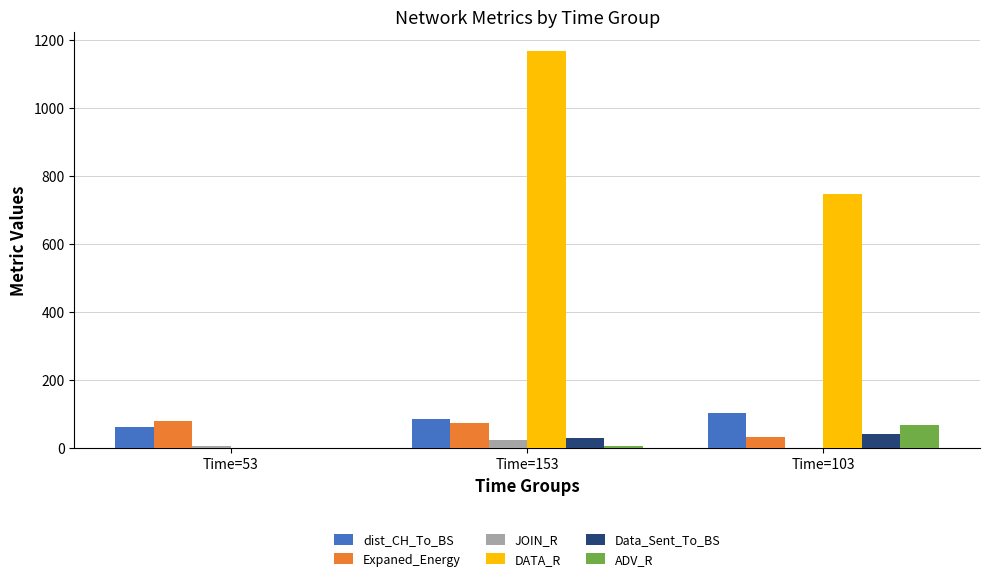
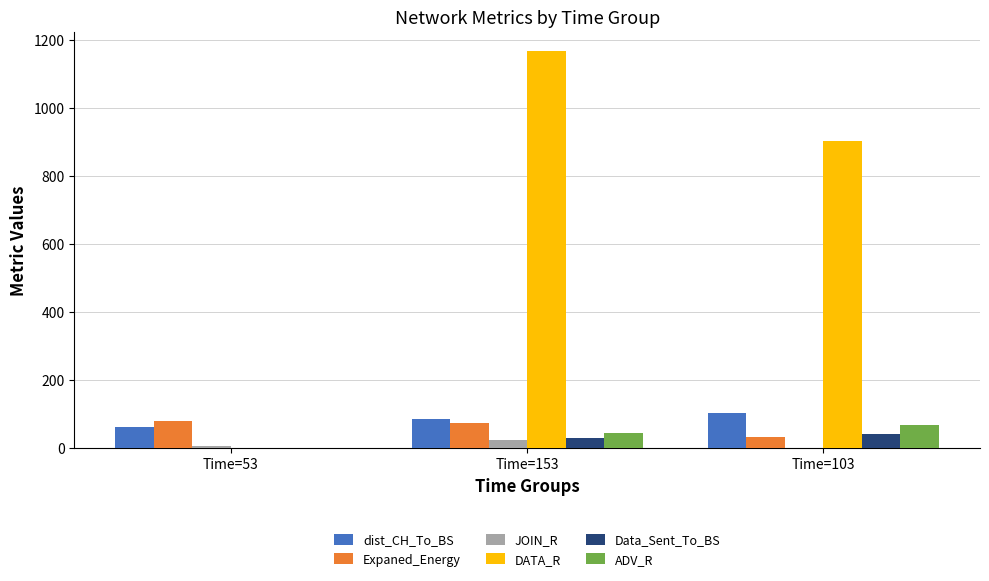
  {
    "dist_CH_To_BS": {
      "Time=53": 60,
      "Time=153": 90,
      "Time=103": 100
    },
    "Expaned_Energy": {
      "Time=53": 80,
      "Time=153": 70,
      "Time=103": 30
    },
    "JOIN_R": {
      "Time=153": 20,
      "Time=103": 0
    },
    "DATA_R": {
      "Time=53": 0,
      "Time=153": 1170,
-     "Time=103": 750
+     "Time=103": 900
    },
    "Data_Sent_To_BS": {
      "Time=53": 0,
      "Time=153": 30,
      "Time=103": 40
    },
    "ADV_R": {
      "Time=53": 0,
-     "Time=153": 0,
+     "Time=153": 40,
      "Time=103": 70
    }
  }
